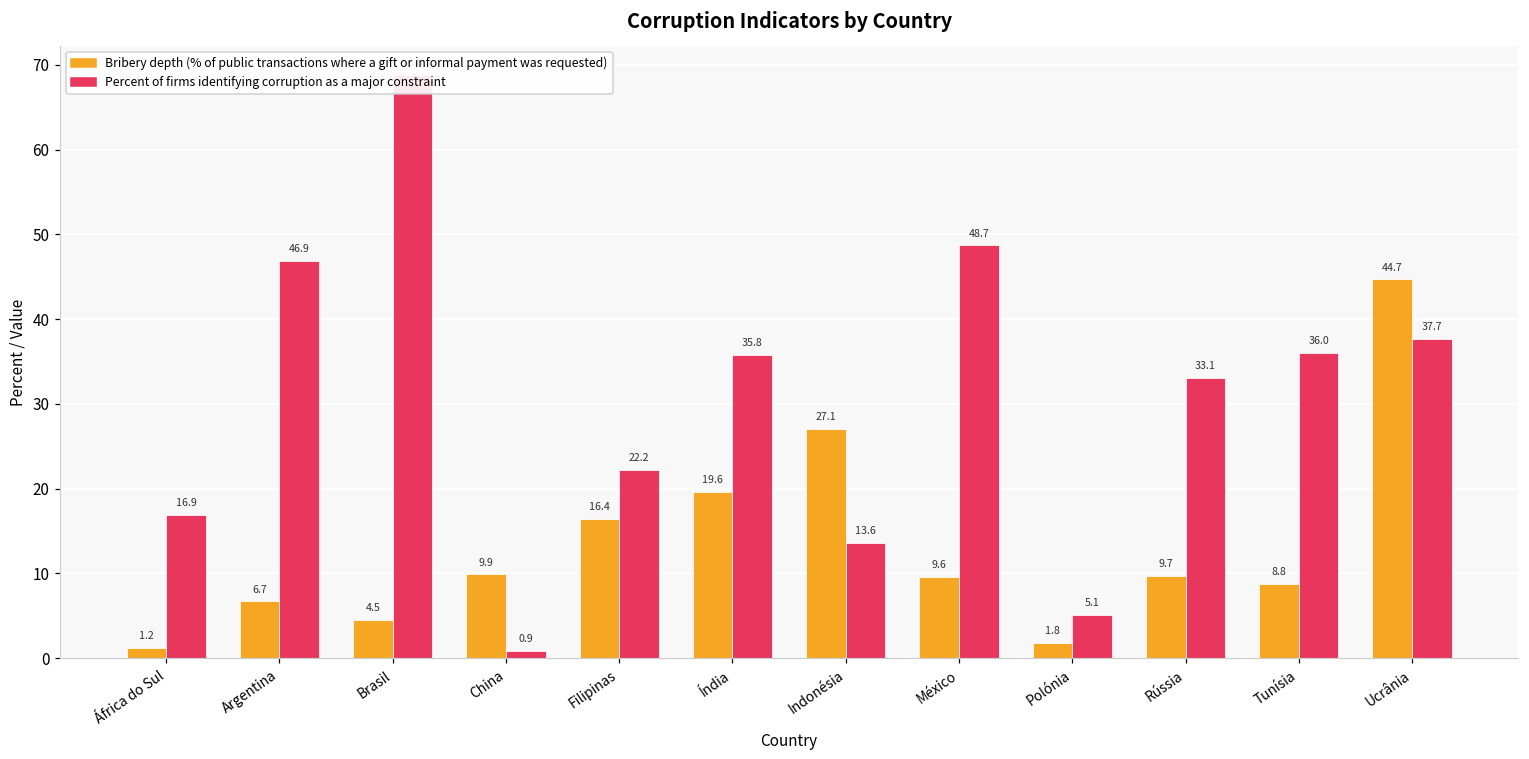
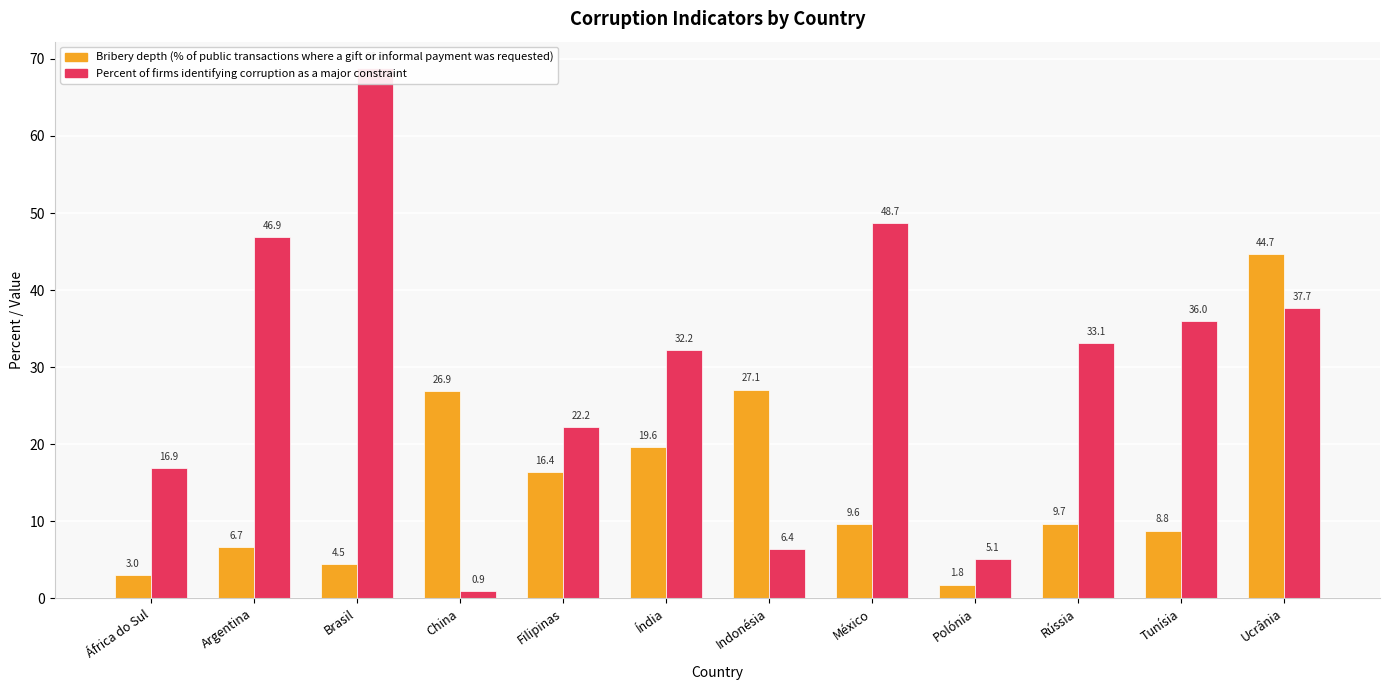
  {
    "Bribery depth (% of public transactions where a gift or informal payment was requested)": {
-     "África do Sul": 1.2,
+     "África do Sul": 3.0,
      "Argentina": 6.7,
      "Brasil": 4.5,
-     "China": 9.9,
+     "China": 26.9,
      "Filipinas": 16.4,
      "Índia": 19.6,
      "Indonésia": 27.1,
      "México": 9.6,
      "Polónia": 1.8,
      "Rússia": 9.7,
      "Tunísia": 8.8,
      "Ucrânia": 44.7
    },
    "Percent of firms identifying corruption as a major constraint": {
      "África do Sul": 16.9,
      "Argentina": 46.9,
      "China": 0.9,
      "Filipinas": 22.2,
-     "Índia": 35.8,
-     "Indonésia": 13.6,
+     "Índia": 32.2,
+     "Indonésia": 6.4,
      "México": 48.7,
      "Polónia": 5.1,
      "Rússia": 33.1,
      "Tunísia": 36.0,
      "Ucrânia": 37.7
    }
  }
